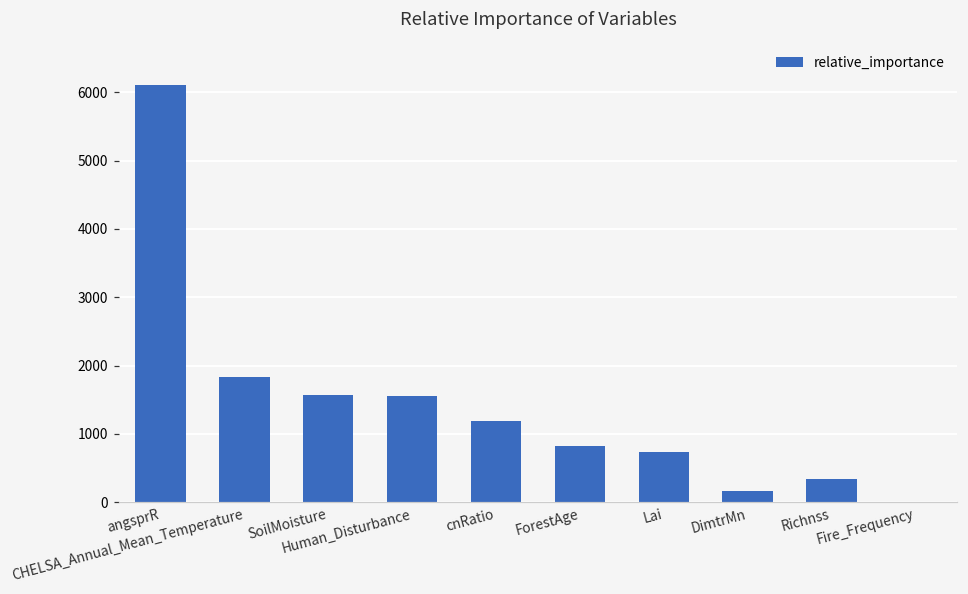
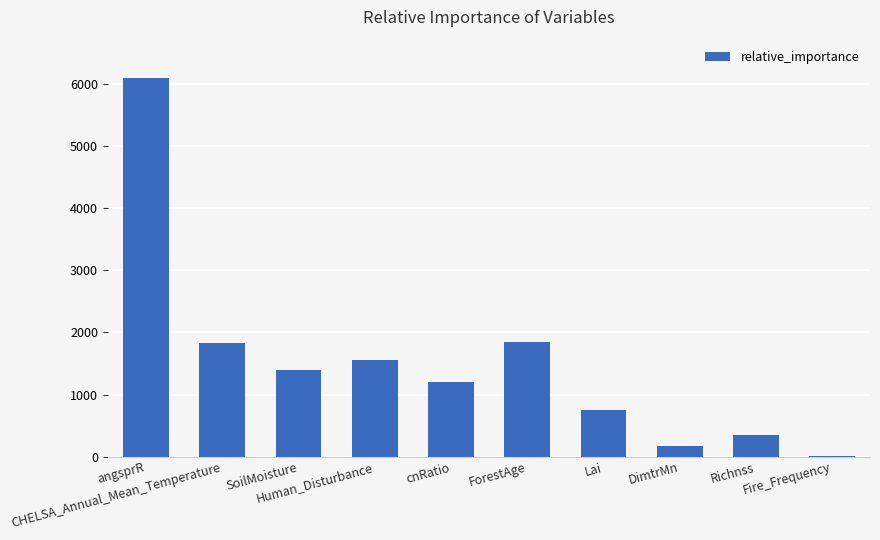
  {
    "angsprR": 6100,
    "CHELSA_Annual_Mean_Temperature": 1800,
-   "SoilMoisture": 1600,
+   "SoilMoisture": 1400,
    "Human_Disturbance": 1600,
    "cnRatio": 1200,
-   "ForestAge": 800,
+   "ForestAge": 1800,
    "Lai": 700,
    "DimtrMn": 200,
    "Richnss": 300
  }
